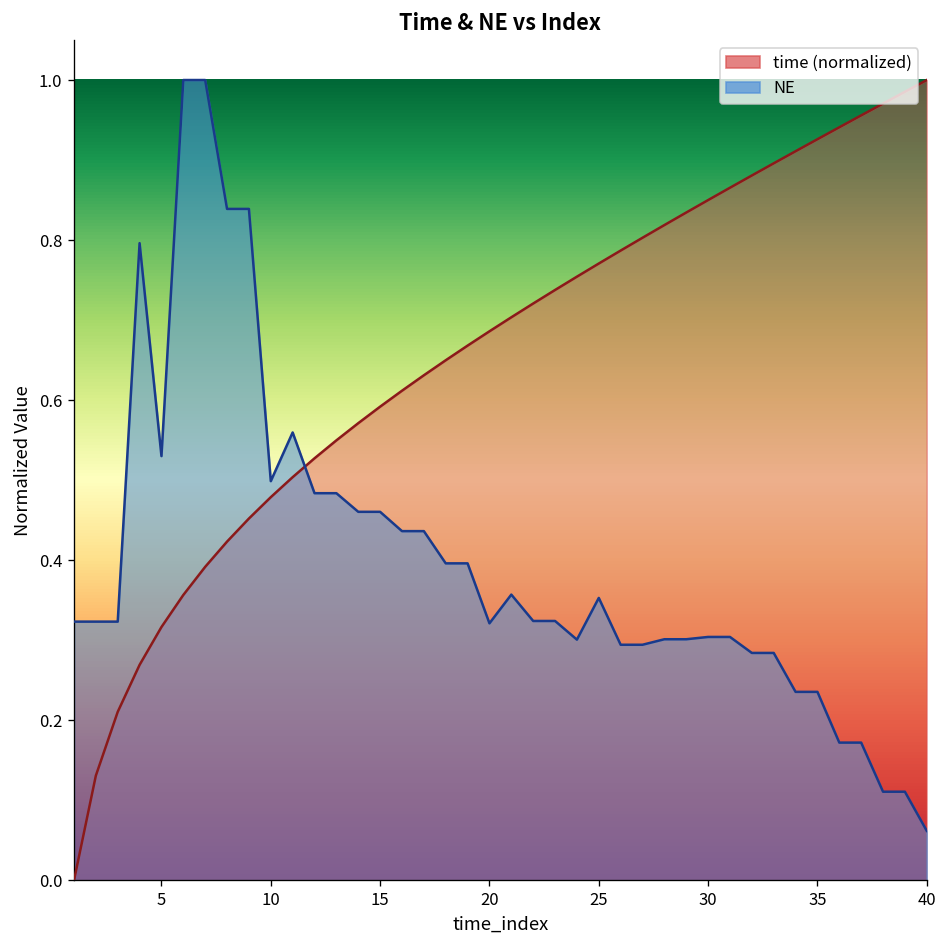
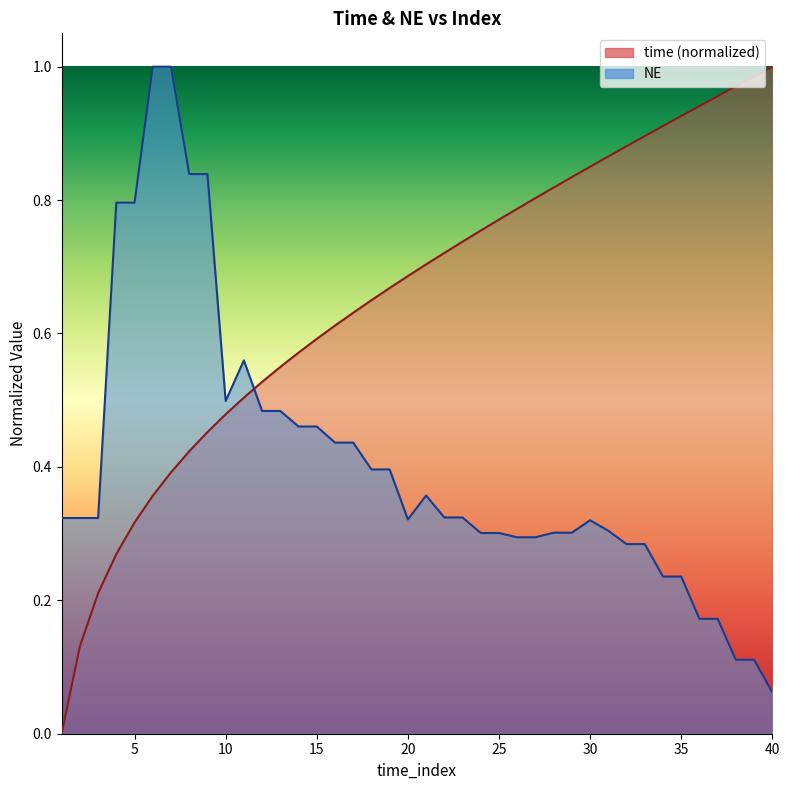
  {
    "NE": {
-     "5": 0.53,
+     "5": 0.80,
      "10": 0.50,
      "15": 0.46,
      "20": 0.32,
-     "25": 0.35,
-     "30": 0.30,
+     "25": 0.30,
+     "30": 0.32,
      "35": 0.24,
      "40": 0.06
    }
  }
